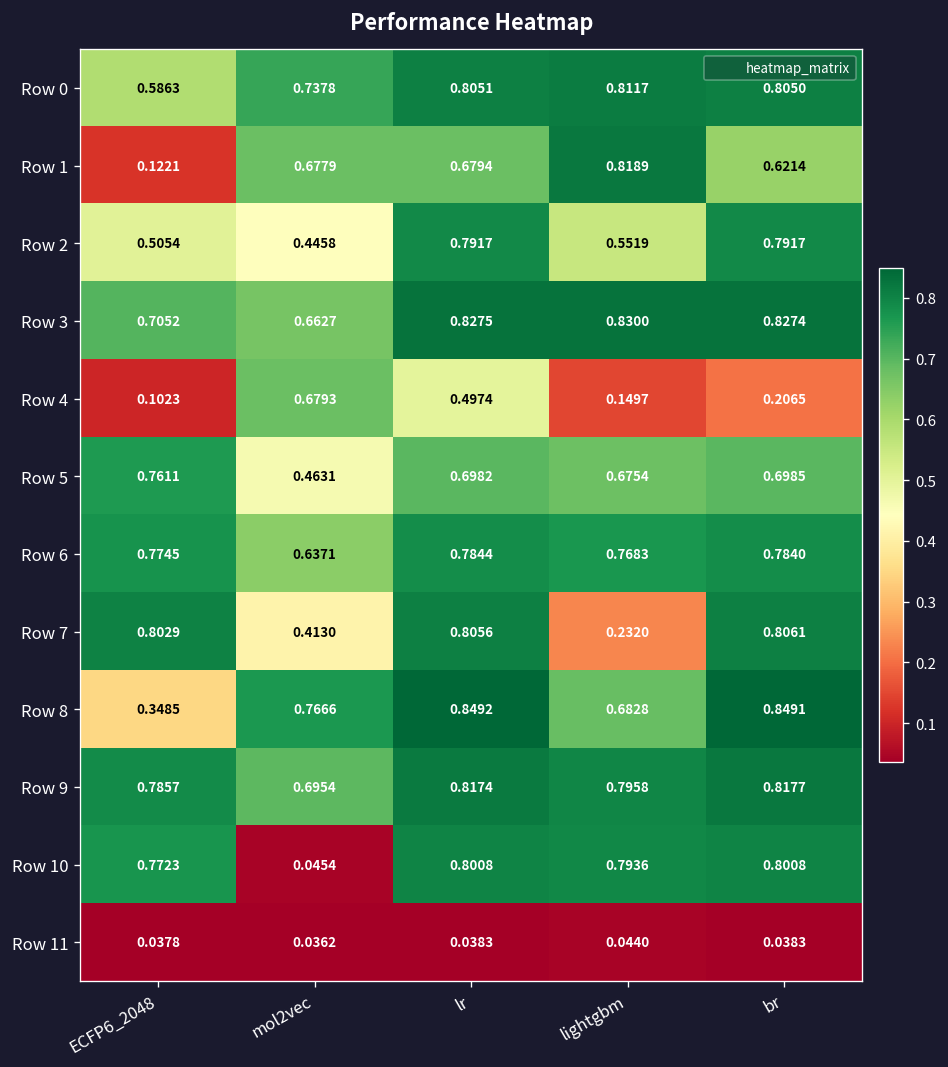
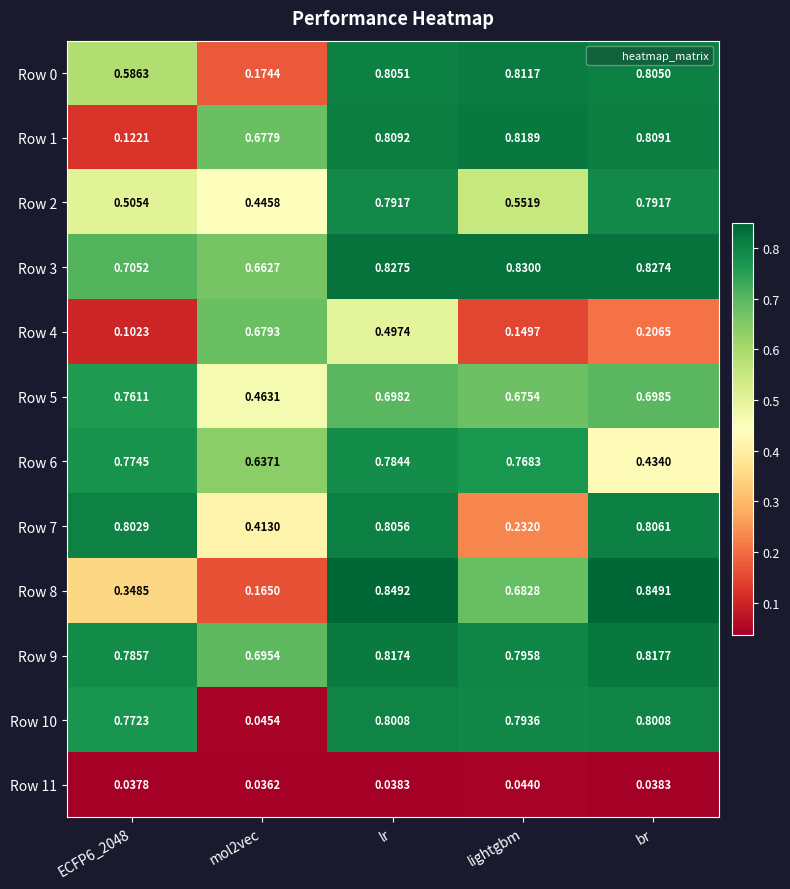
  {
    "Row 0": {
      "ECFP6_2048": 0.5863,
-     "mol2vec": 0.7378,
+     "mol2vec": 0.1744,
      "lr": 0.8051,
      "lightgbm": 0.8117,
      "br": 0.8050
    },
    "Row 1": {
      "ECFP6_2048": 0.1221,
      "mol2vec": 0.6779,
-     "lr": 0.6794,
+     "lr": 0.8092,
      "lightgbm": 0.8189,
-     "br": 0.6214
+     "br": 0.8091
    },
    "Row 2": {
      "ECFP6_2048": 0.5054,
      "mol2vec": 0.4458,
      "lr": 0.7917,
      "lightgbm": 0.5519,
      "br": 0.7917
    },
    "Row 3": {
      "ECFP6_2048": 0.7052,
      "mol2vec": 0.6627,
      "lr": 0.8275,
      "lightgbm": 0.8300,
      "br": 0.8274
    },
    "Row 4": {
      "ECFP6_2048": 0.1023,
      "mol2vec": 0.6793,
      "lr": 0.4974,
      "lightgbm": 0.1497,
      "br": 0.2065
    },
    "Row 5": {
      "ECFP6_2048": 0.7611,
      "mol2vec": 0.4631,
      "lr": 0.6982,
      "lightgbm": 0.6754,
      "br": 0.6985
    },
    "Row 6": {
      "ECFP6_2048": 0.7745,
      "mol2vec": 0.6371,
      "lr": 0.7844,
      "lightgbm": 0.7683,
-     "br": 0.7840
+     "br": 0.4340
    },
    "Row 7": {
      "ECFP6_2048": 0.8029,
      "mol2vec": 0.4130,
      "lr": 0.8056,
      "lightgbm": 0.2320,
      "br": 0.8061
    },
    "Row 8": {
      "ECFP6_2048": 0.3485,
-     "mol2vec": 0.7666,
+     "mol2vec": 0.1650,
      "lr": 0.8492,
      "lightgbm": 0.6828,
      "br": 0.8491
    },
    "Row 9": {
      "ECFP6_2048": 0.7857,
      "mol2vec": 0.6954,
      "lr": 0.8174,
      "lightgbm": 0.7958,
      "br": 0.8177
    },
    "Row 10": {
      "ECFP6_2048": 0.7723,
      "mol2vec": 0.0454,
      "lr": 0.8008,
      "lightgbm": 0.7936,
      "br": 0.8008
    },
    "Row 11": {
      "ECFP6_2048": 0.0378,
      "mol2vec": 0.0362,
      "lr": 0.0383,
      "lightgbm": 0.0440,
      "br": 0.0383
    }
  }
